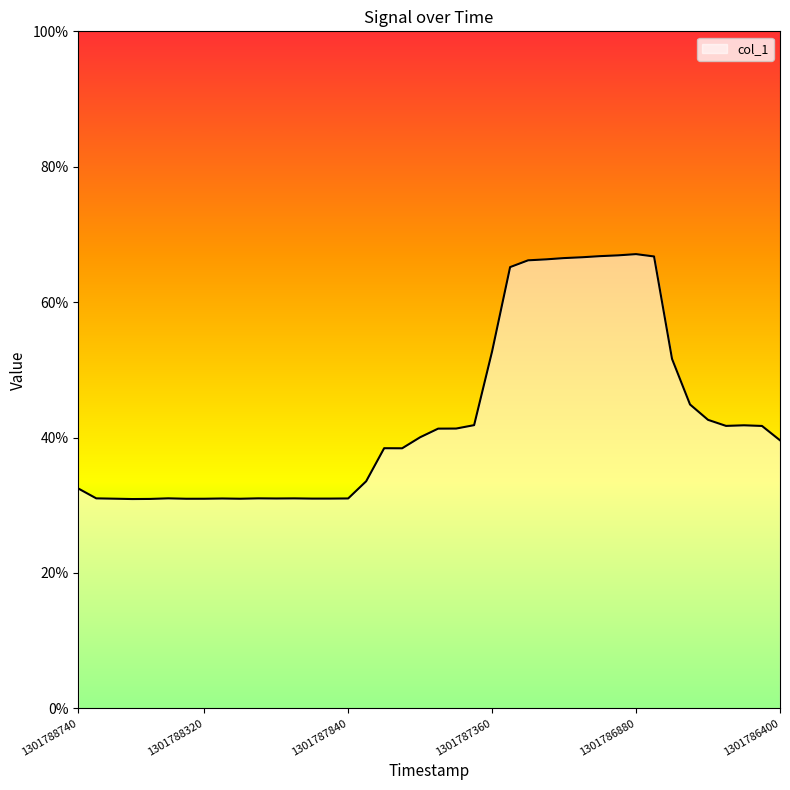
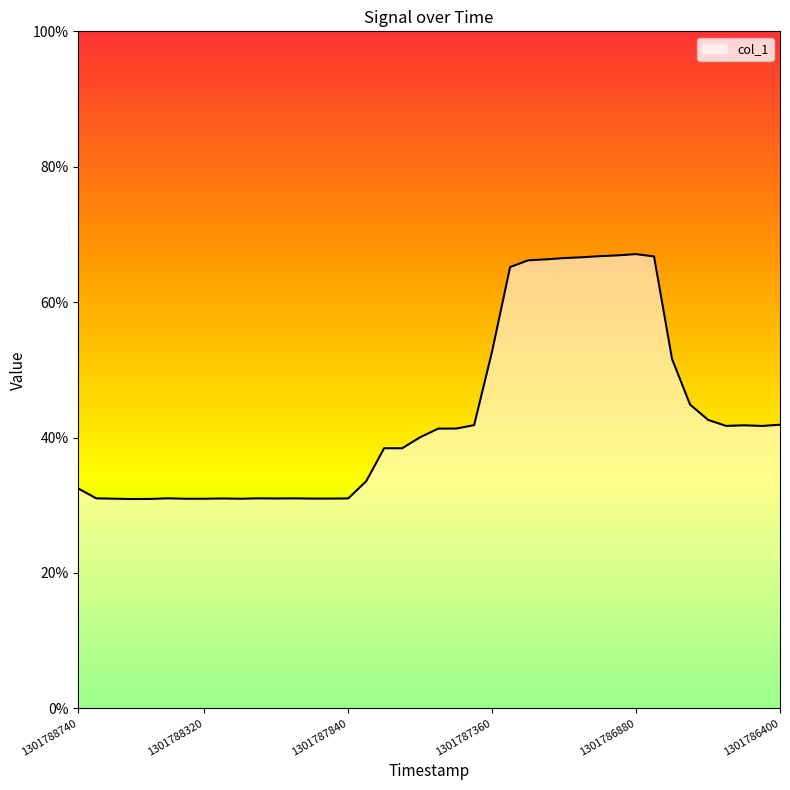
  {
    "1301788740": "32%",
    "1301788320": "31%",
    "1301787840": "31%",
    "1301787360": "53%",
    "1301786880": "67%",
-   "1301786400": "40%"
+   "1301786400": "42%"
  }
